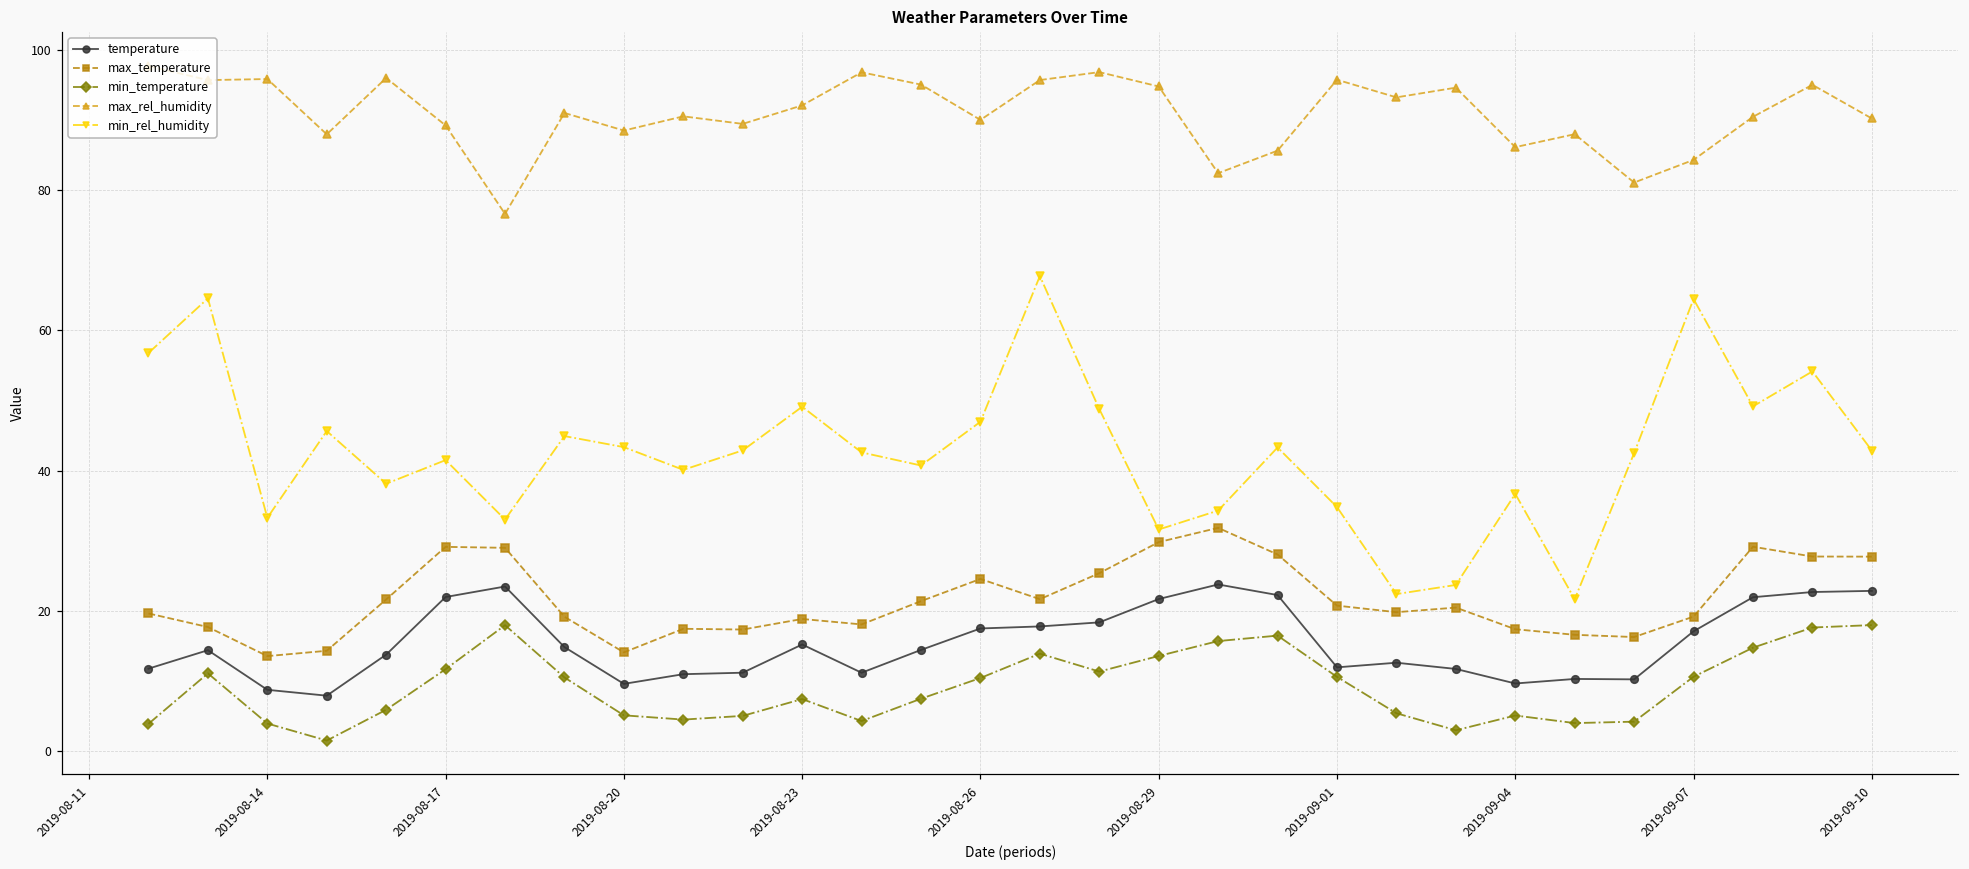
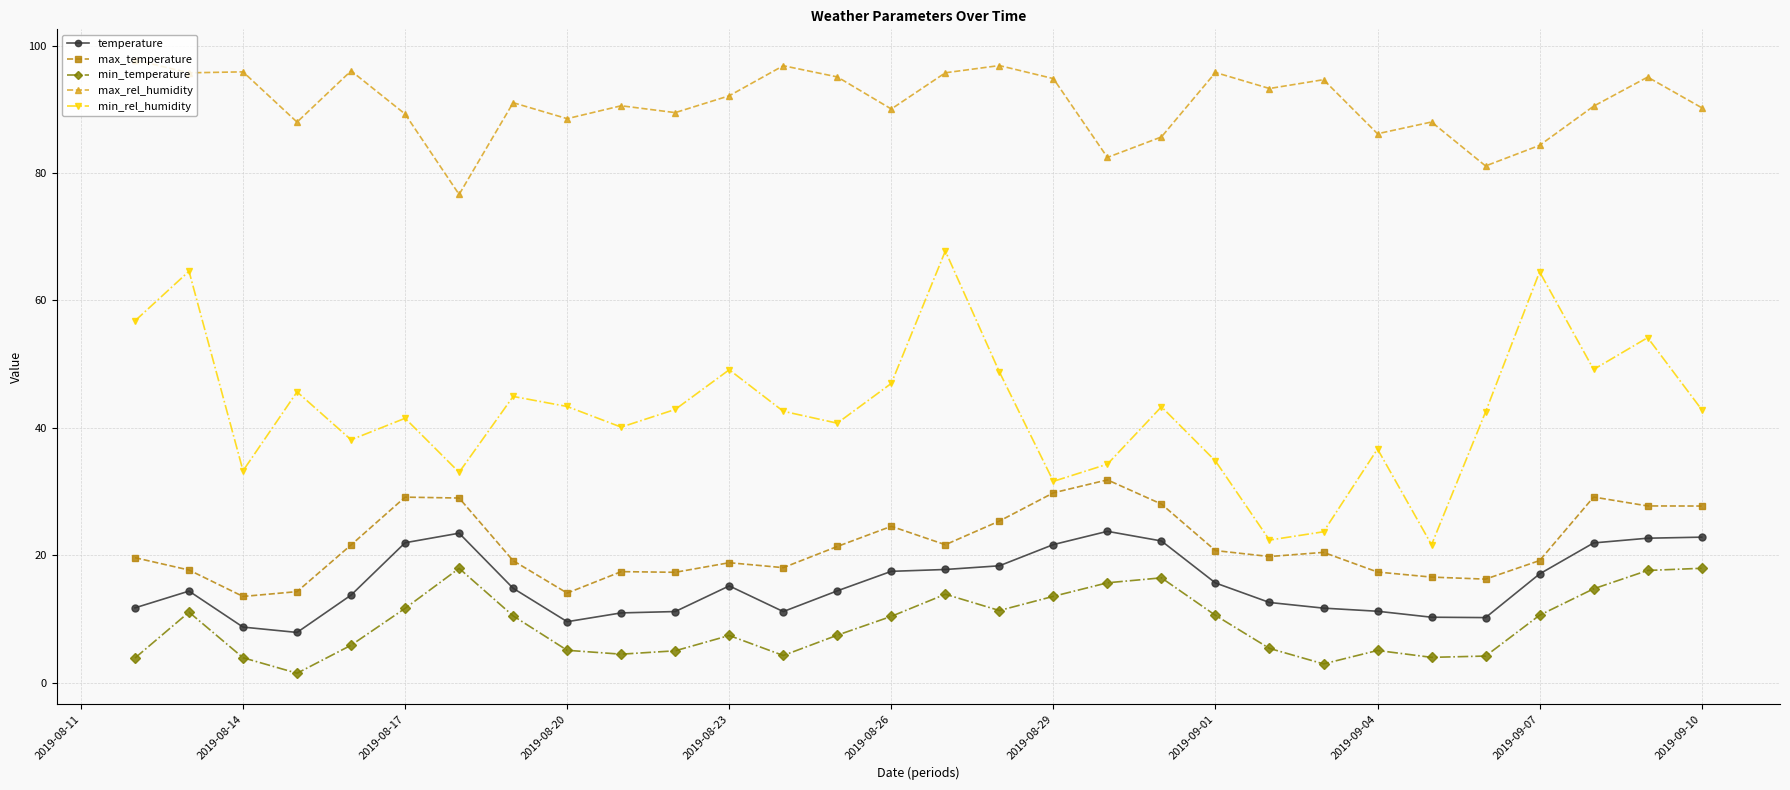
  {
    "temperature": {
      "2019-08-14": 9,
      "2019-08-17": 22,
      "2019-08-20": 10,
      "2019-08-23": 15,
      "2019-08-26": 17,
      "2019-08-29": 22,
-     "2019-09-01": 12,
-     "2019-09-04": 10,
+     "2019-09-01": 16,
+     "2019-09-04": 11,
      "2019-09-07": 17,
      "2019-09-10": 23
    },
    "min_rel_humidity": {
      "2019-08-14": 33,
      "2019-08-17": 41,
      "2019-08-20": 43,
      "2019-08-23": 49,
      "2019-08-26": 47,
      "2019-08-29": 32,
      "2019-09-01": 35,
      "2019-09-04": 37,
      "2019-09-07": 64,
      "2019-09-10": 43
    }
  }
